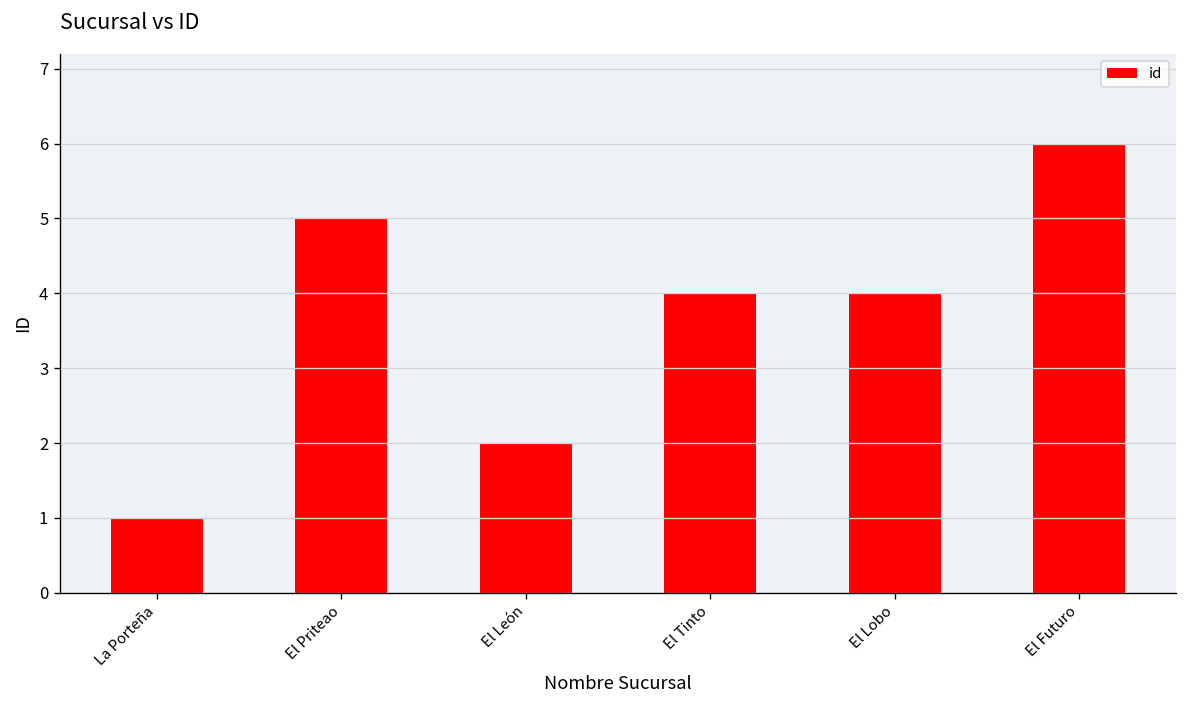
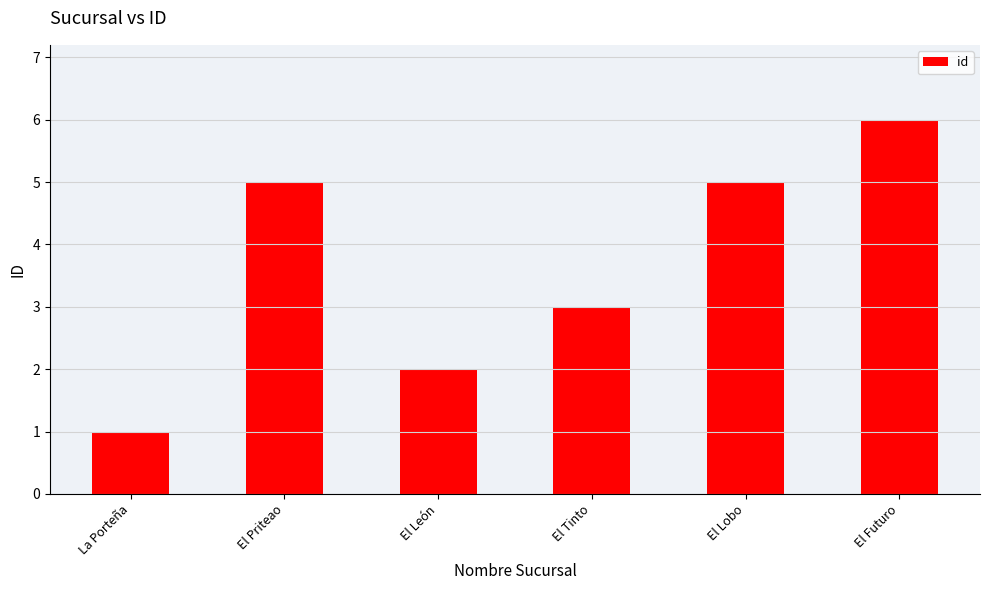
  {
    "La Porteña": 1,
    "El Priteao": 5,
    "El León": 2,
-   "El Tinto": 4,
-   "El Lobo": 4,
+   "El Tinto": 3,
+   "El Lobo": 5,
    "El Futuro": 6
  }
